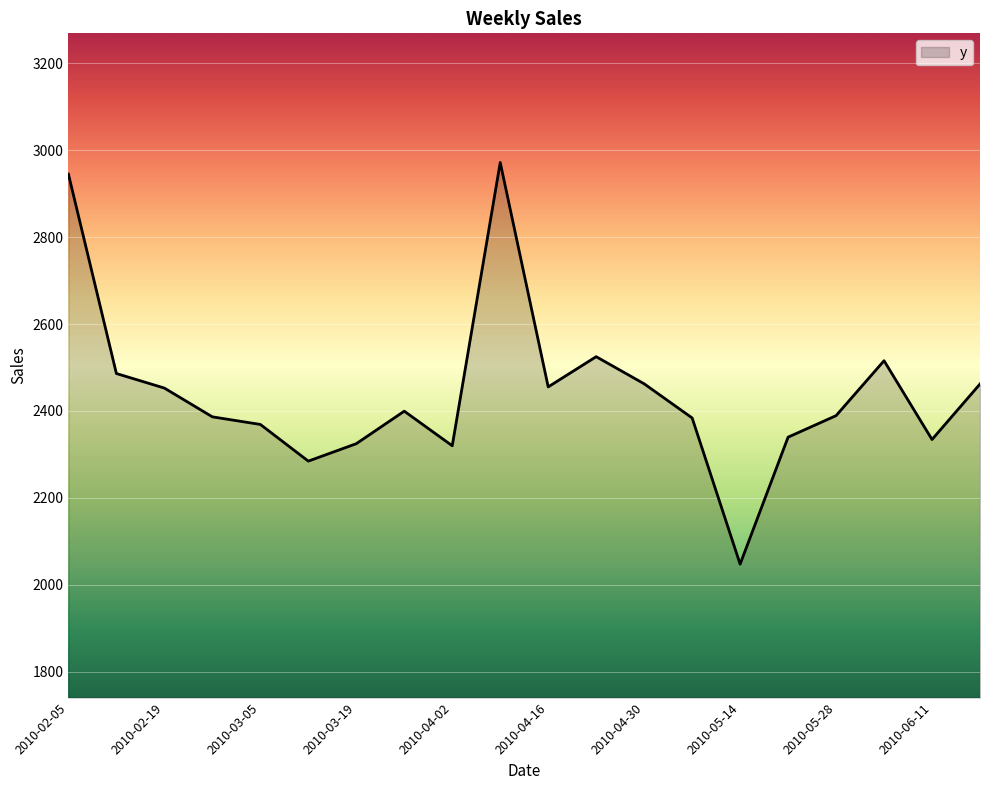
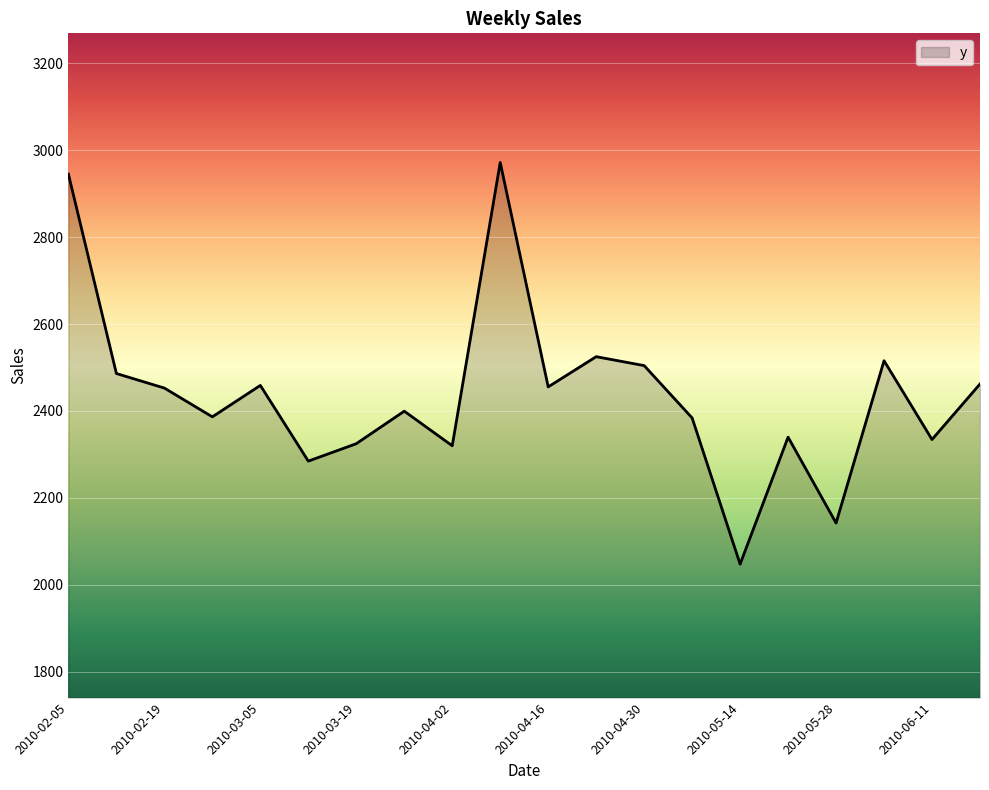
  {
    "2010-02-05": 2950,
    "2010-02-19": 2450,
-   "2010-03-05": 2370,
+   "2010-03-05": 2460,
    "2010-03-19": 2320,
    "2010-04-02": 2320,
    "2010-04-16": 2460,
-   "2010-04-30": 2460,
+   "2010-04-30": 2500,
    "2010-05-14": 2050,
-   "2010-05-28": 2390,
+   "2010-05-28": 2140,
    "2010-06-11": 2330
  }
